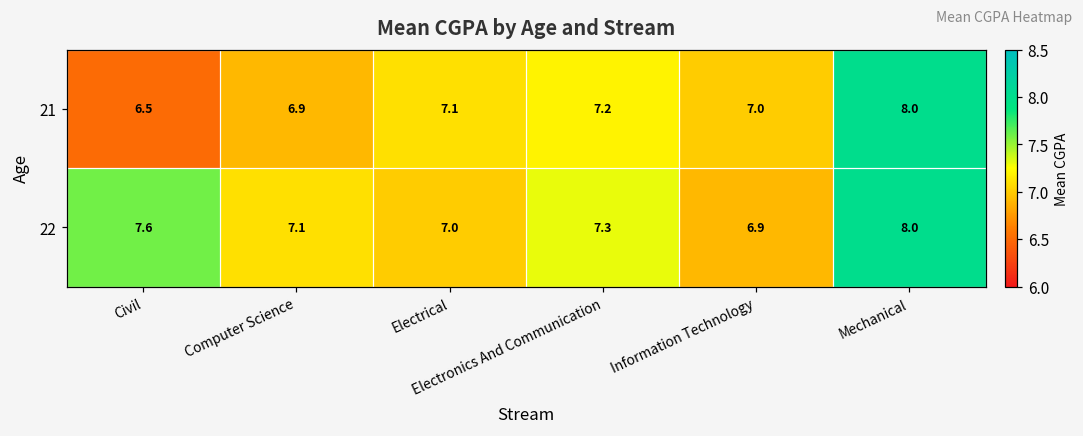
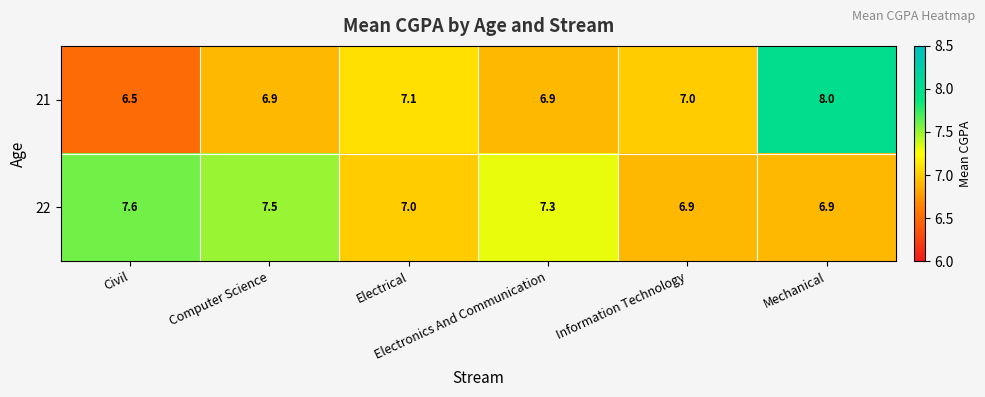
  {
    "21": {
      "Civil": 6.5,
      "Computer Science": 6.9,
      "Electrical": 7.1,
-     "Electronics And Communication": 7.2,
+     "Electronics And Communication": 6.9,
      "Information Technology": 7.0,
      "Mechanical": 8.0
    },
    "22": {
      "Civil": 7.6,
-     "Computer Science": 7.1,
+     "Computer Science": 7.5,
      "Electrical": 7.0,
      "Electronics And Communication": 7.3,
      "Information Technology": 6.9,
-     "Mechanical": 8.0
+     "Mechanical": 6.9
    }
  }
